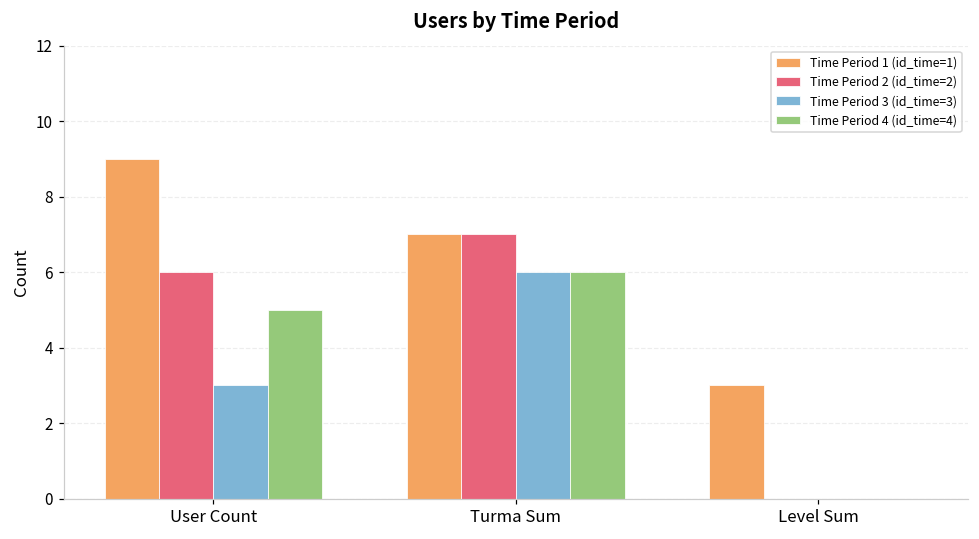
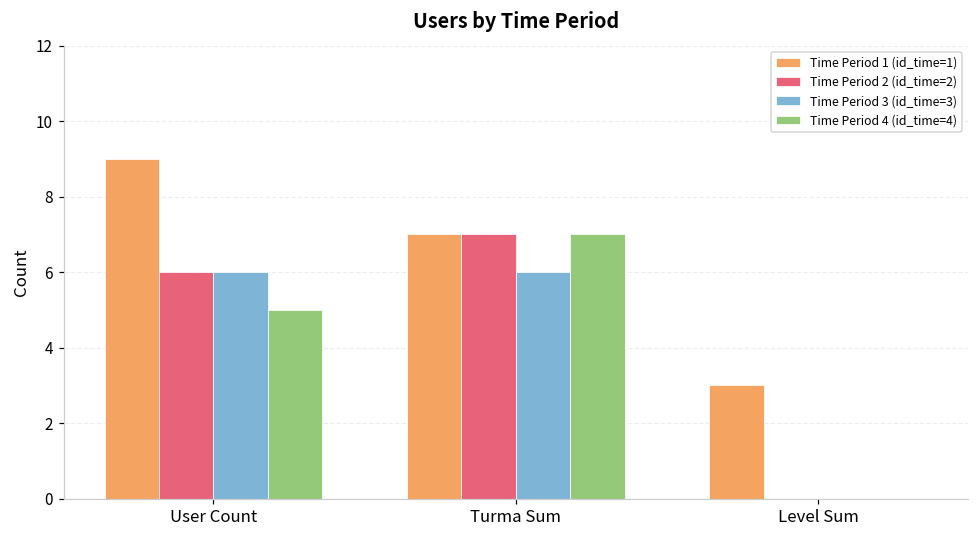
  {
    "Time Period 1 (id_time=1)": {
      "User Count": 9,
      "Turma Sum": 7,
      "Level Sum": 3
    },
    "Time Period 2 (id_time=2)": {
      "User Count": 6,
      "Turma Sum": 7,
      "Level Sum": 0
    },
    "Time Period 3 (id_time=3)": {
-     "User Count": 3,
+     "User Count": 6,
      "Turma Sum": 6,
      "Level Sum": 0
    },
    "Time Period 4 (id_time=4)": {
      "User Count": 5,
-     "Turma Sum": 6,
+     "Turma Sum": 7,
      "Level Sum": 0
    }
  }
